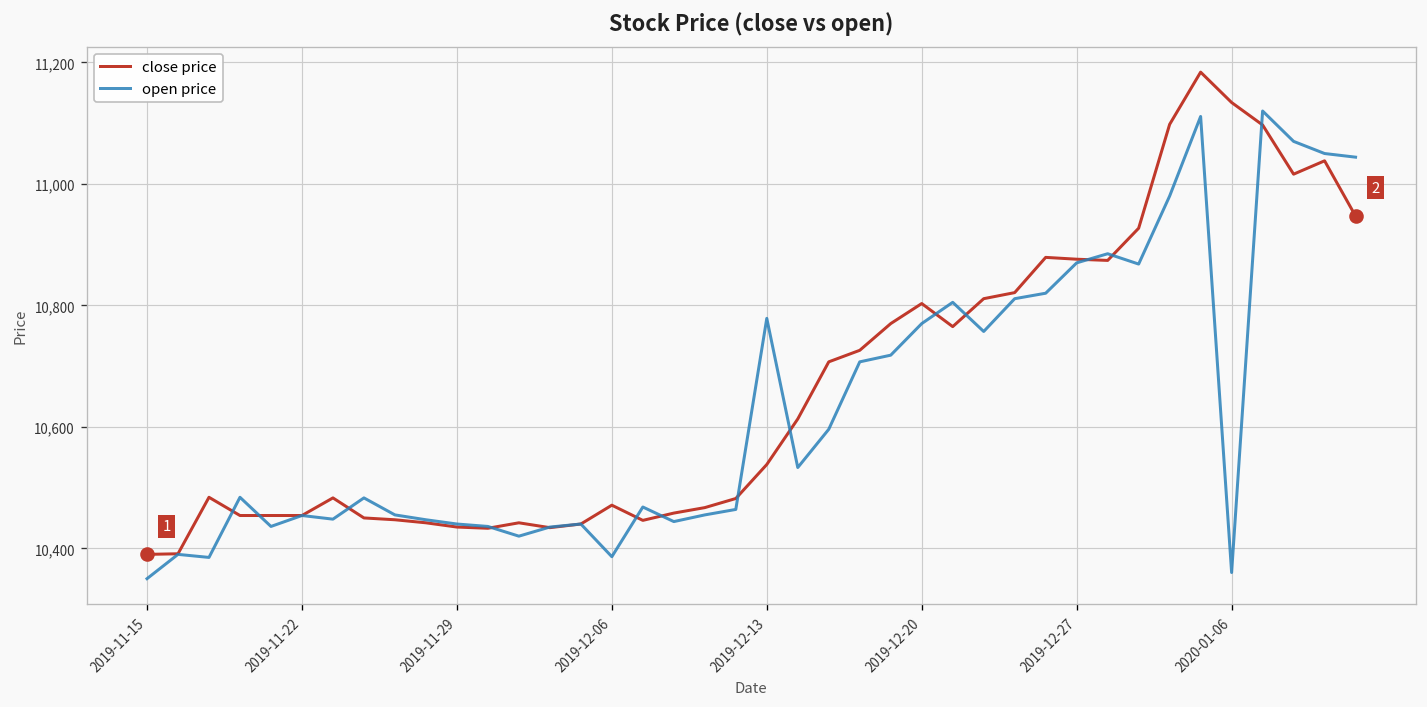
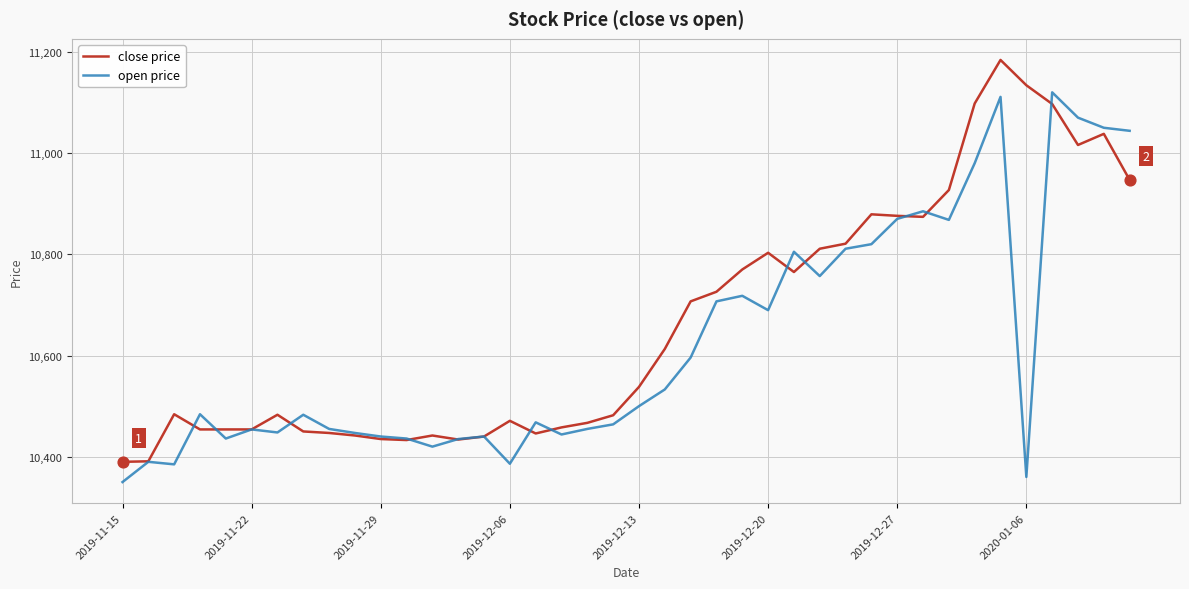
  {
    "open price": {
      "2019-11-15": "10,350",
      "2019-12-06": "10,390",
-     "2019-12-13": "10,780",
-     "2019-12-20": "10,770",
+     "2019-12-13": "10,500",
+     "2019-12-20": "10,690",
      "2019-12-27": "10,870",
      "2020-01-06": "10,360"
    }
  }
